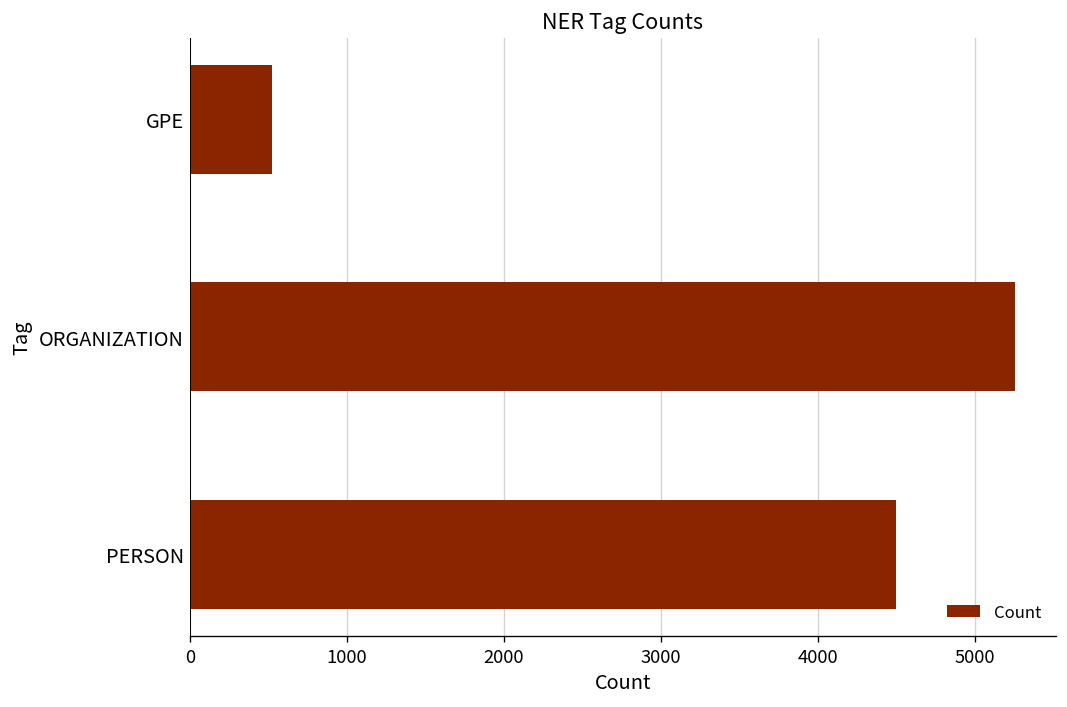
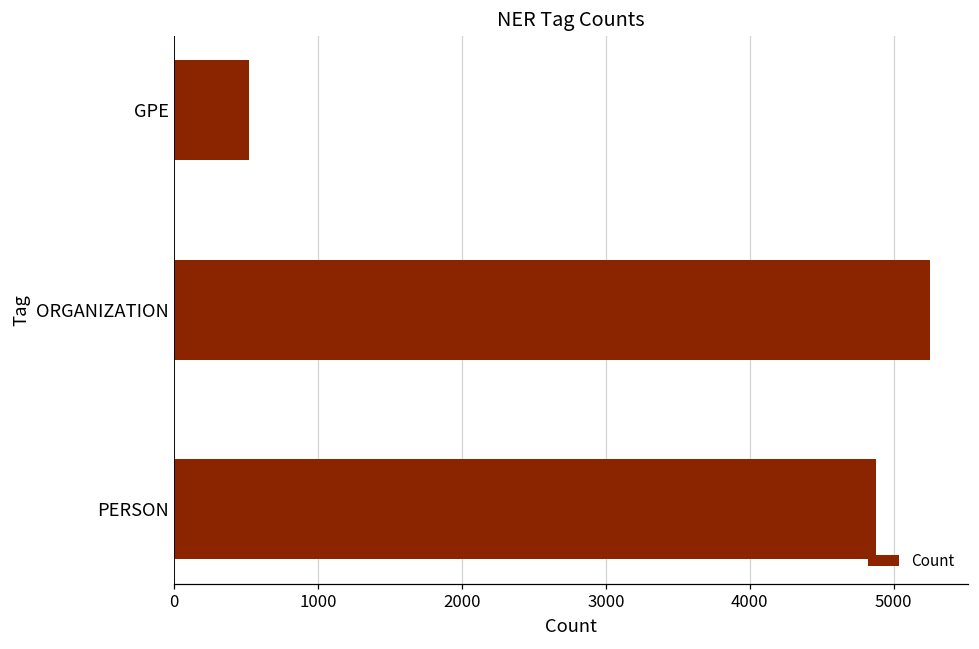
  {
    "GPE": 520,
    "ORGANIZATION": 5250,
-   "PERSON": 4500
+   "PERSON": 4880
  }
